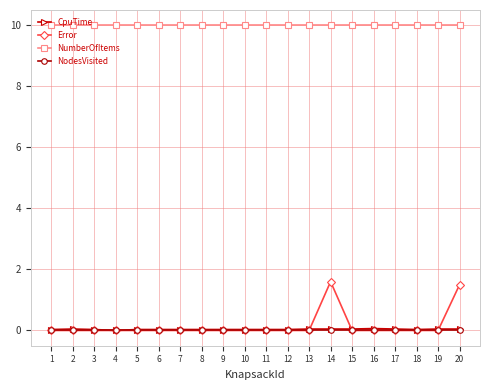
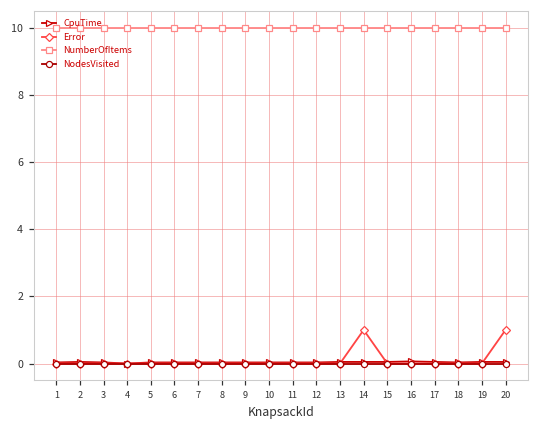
  {
    "Error": {
-     "14": 1.6,
-     "20": 1.5
+     "14": 1.0,
+     "20": 1.0
    },
    "NumberOfItems": {
      "1": 10.0,
      "2": 10.0,
      "3": 10.0,
      "4": 10.0,
      "5": 10.0,
      "6": 10.0,
      "7": 10.0,
      "8": 10.0,
      "9": 10.0,
      "10": 10.0,
      "11": 10.0,
      "12": 10.0,
      "13": 10.0,
      "14": 10.0,
      "15": 10.0,
      "16": 10.0,
      "17": 10.0,
      "18": 10.0,
      "19": 10.0,
      "20": 10.0
    }
  }
